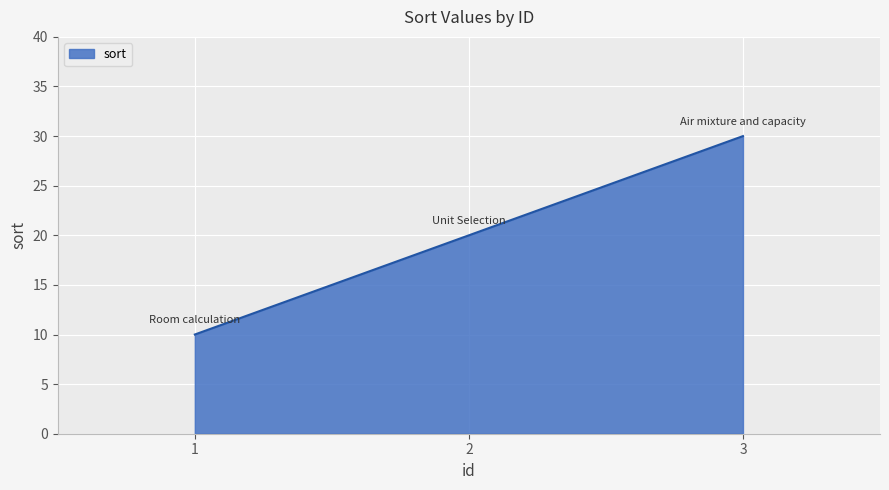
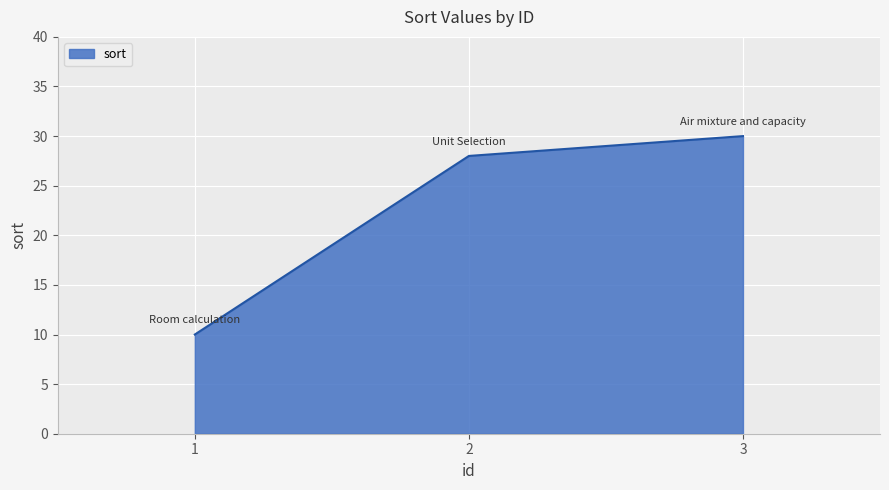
  {
    "1": 10,
-   "2": 20,
+   "2": 28,
    "3": 30
  }
